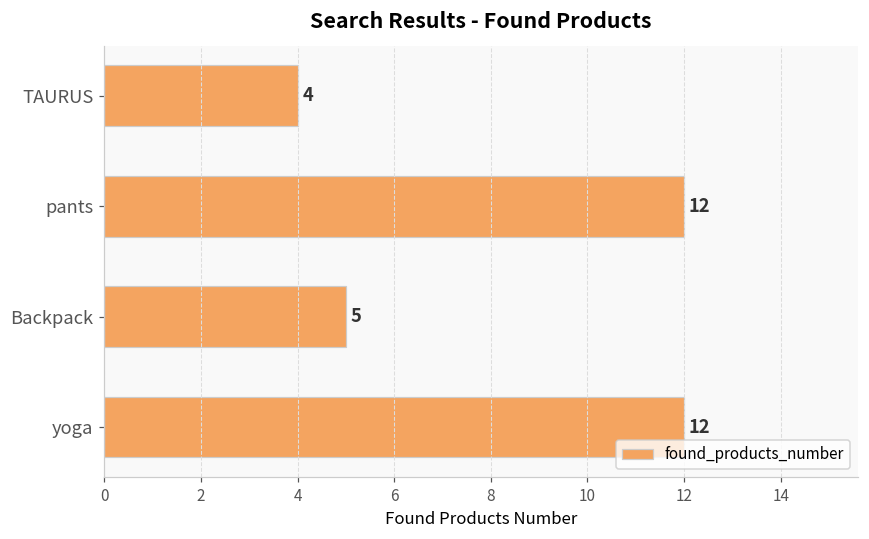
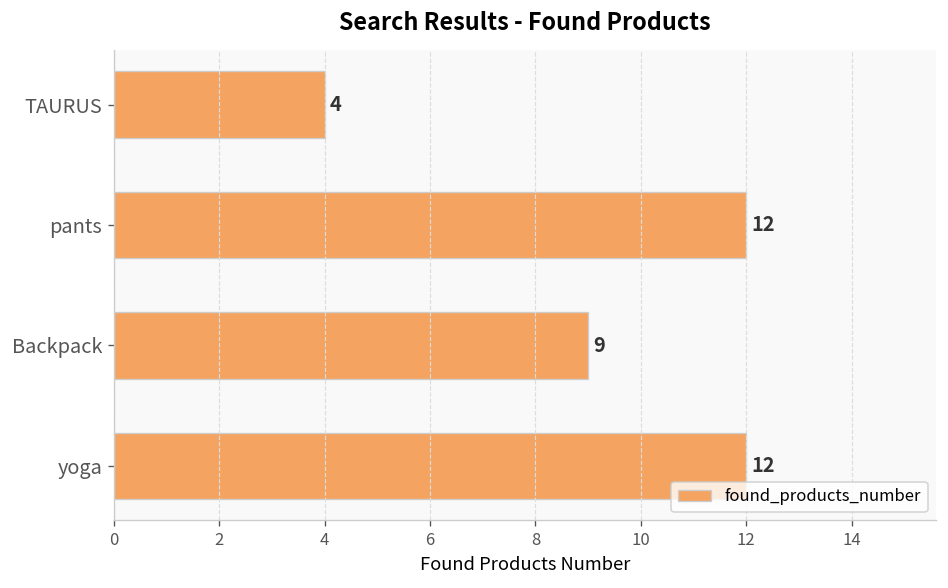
  {
    "TAURUS": 4,
    "pants": 12,
-   "Backpack": 5,
+   "Backpack": 9,
    "yoga": 12
  }
